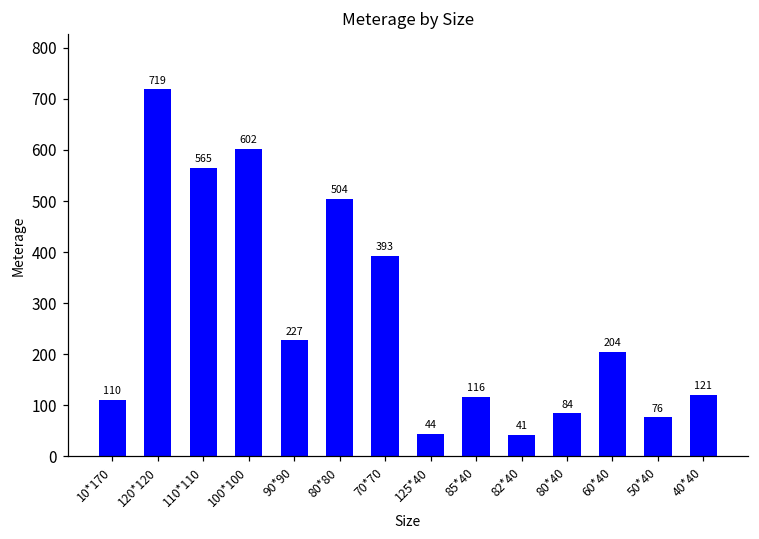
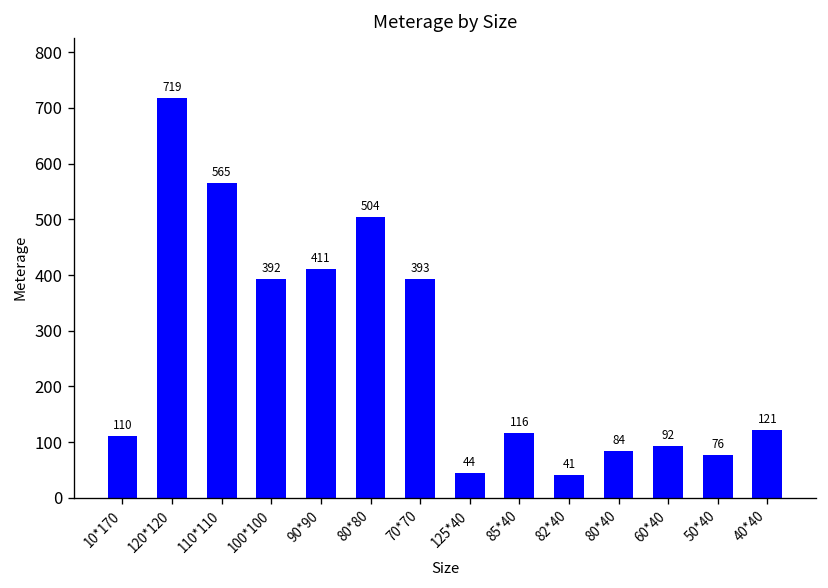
  {
    "10*170": 110,
    "120*120": 719,
    "110*110": 565,
-   "100*100": 602,
-   "90*90": 227,
+   "100*100": 392,
+   "90*90": 411,
    "80*80": 504,
    "70*70": 393,
    "125*40": 44,
    "85*40": 116,
    "82*40": 41,
    "80*40": 84,
-   "60*40": 204,
+   "60*40": 92,
    "50*40": 76,
    "40*40": 121
  }
